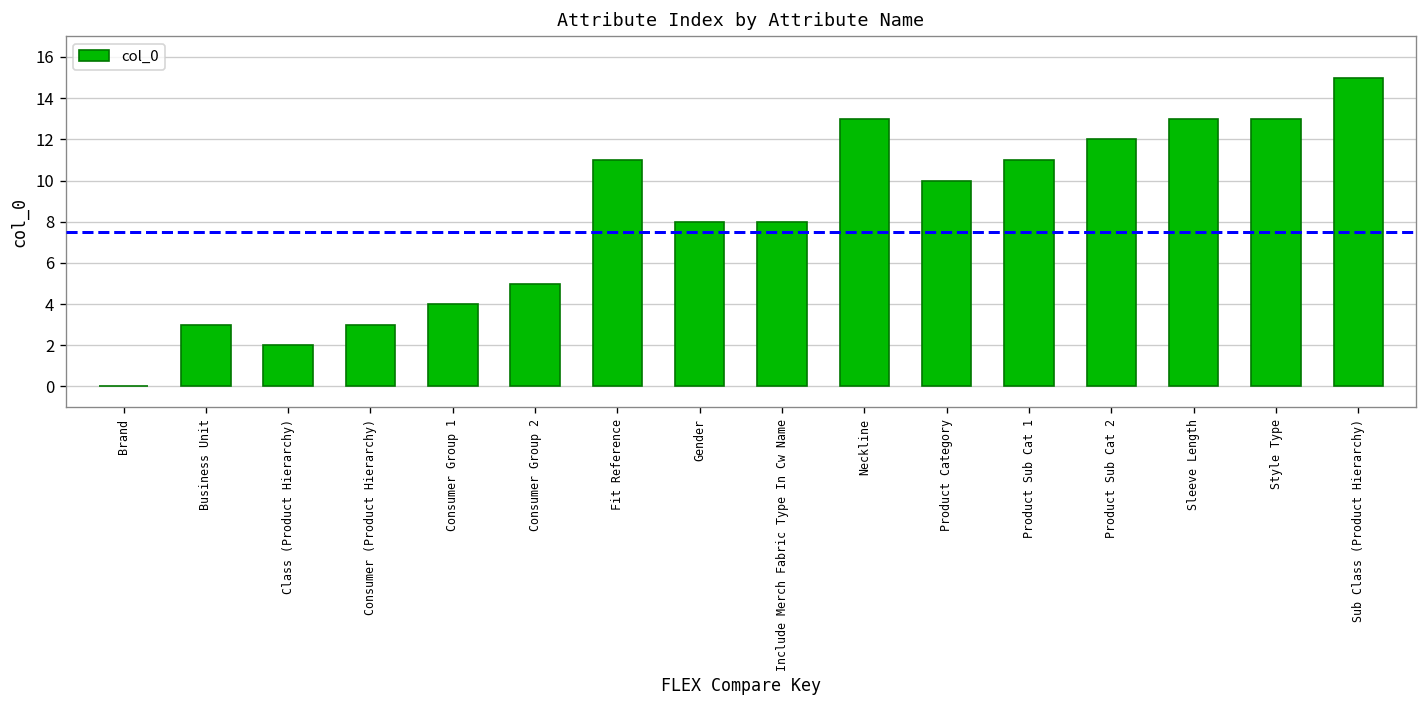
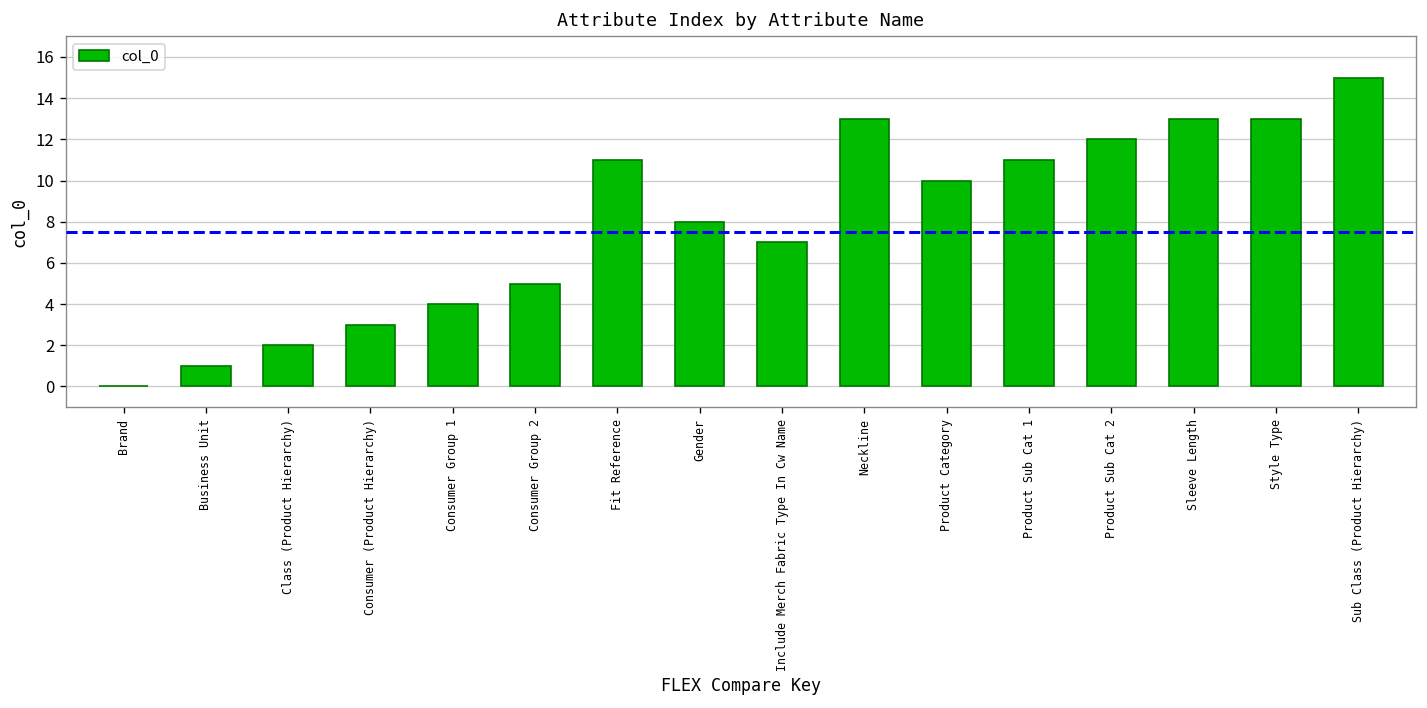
  {
    "Brand": 0,
-   "Business Unit": 3,
+   "Business Unit": 1,
    "Class (Product Hierarchy)": 2,
    "Consumer (Product Hierarchy)": 3,
    "Consumer Group 1": 4,
    "Consumer Group 2": 5,
    "Fit Reference": 11,
    "Gender": 8,
-   "Include Merch Fabric Type In Cw Name": 8,
+   "Include Merch Fabric Type In Cw Name": 7,
    "Neckline": 13,
    "Product Category": 10,
    "Product Sub Cat 1": 11,
    "Product Sub Cat 2": 12,
    "Sleeve Length": 13,
    "Style Type": 13,
    "Sub Class (Product Hierarchy)": 15
  }
